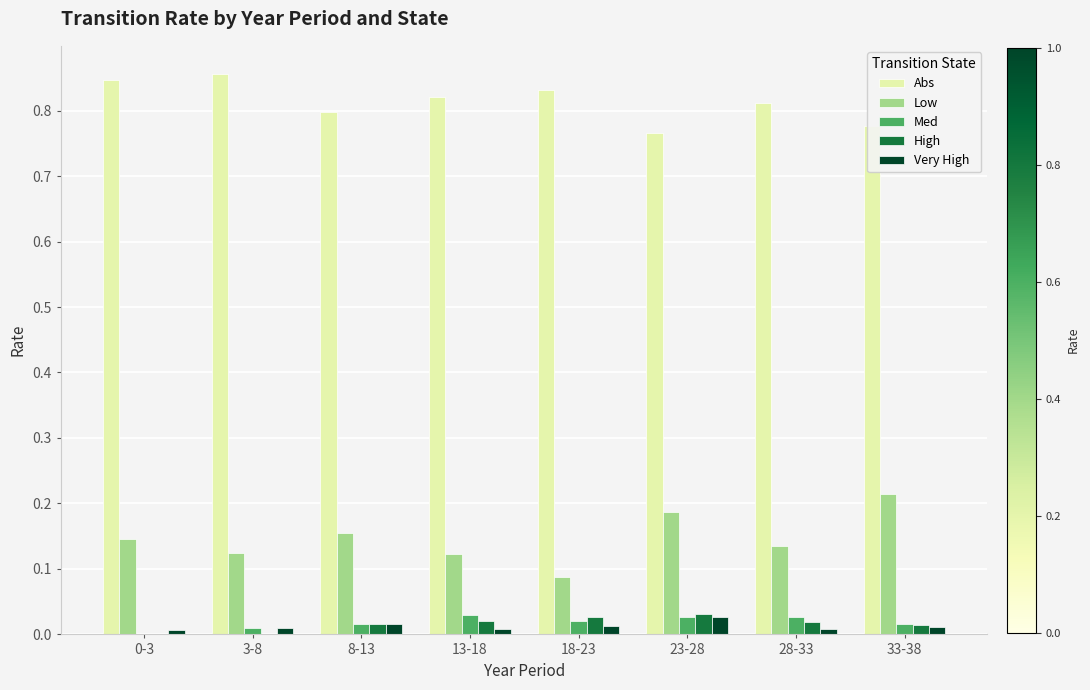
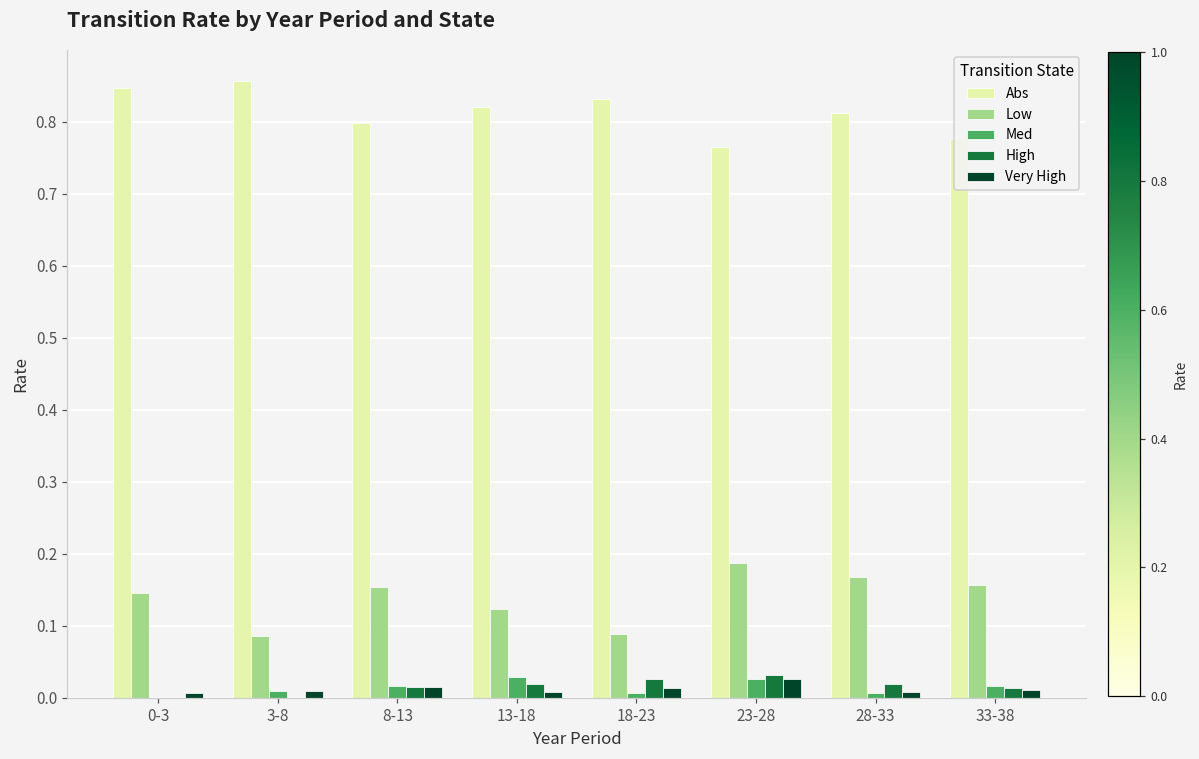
  {
    "Abs": {
      "0-3": 0.85,
      "3-8": 0.86,
      "8-13": 0.80,
      "13-18": 0.82,
      "18-23": 0.83,
      "23-28": 0.77,
      "28-33": 0.81
    },
    "Low": {
      "0-3": 0.15,
-     "3-8": 0.12,
+     "3-8": 0.09,
      "8-13": 0.15,
      "13-18": 0.12,
      "18-23": 0.09,
      "23-28": 0.19,
-     "28-33": 0.13,
-     "33-38": 0.21
+     "28-33": 0.17,
+     "33-38": 0.16
    },
    "Med": {
      "3-8": 0.01,
      "8-13": 0.02,
      "13-18": 0.03,
-     "18-23": 0.02,
+     "18-23": 0.01,
      "23-28": 0.03,
-     "28-33": 0.03,
+     "28-33": 0.01,
      "33-38": 0.02
    }
  }
